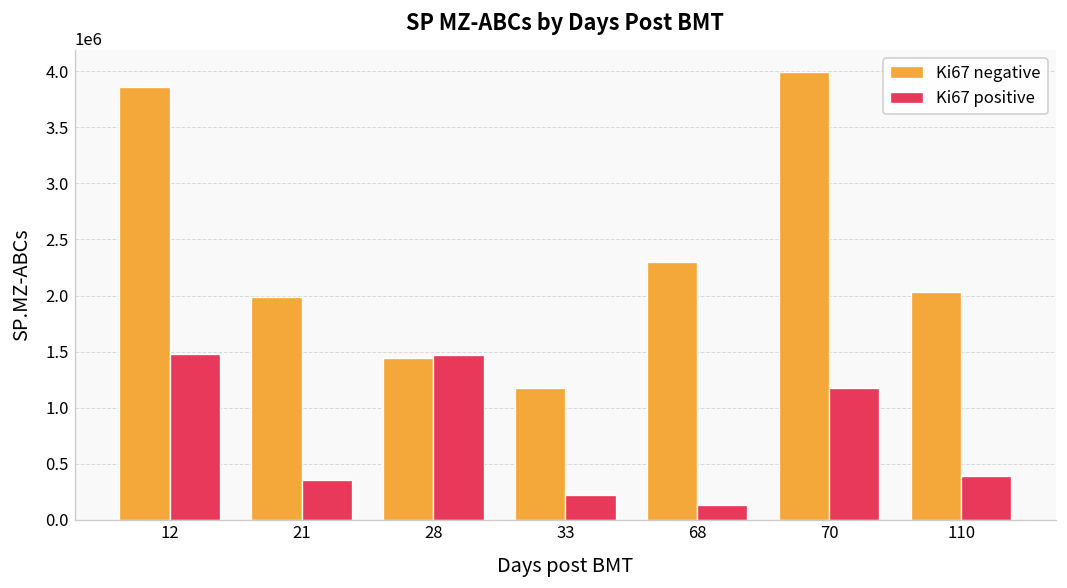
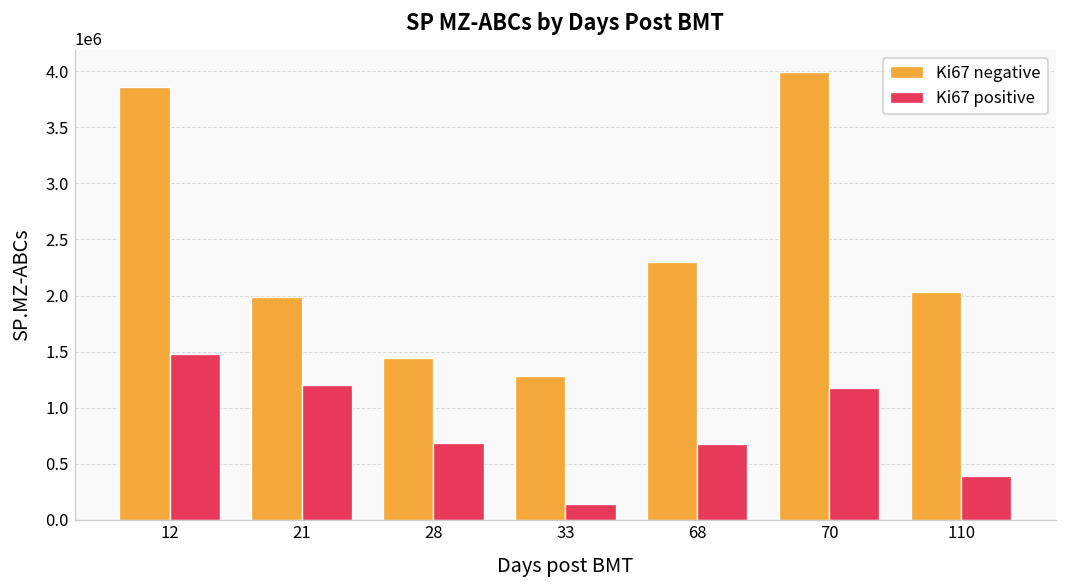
  {
    "Ki67 negative": {
      "12": 3900000,
      "21": 2000000,
      "28": 1400000,
-     "33": 1200000,
+     "33": 1300000,
      "68": 2300000,
      "70": 4000000,
      "110": 2000000
    },
    "Ki67 positive": {
      "12": 1500000,
-     "21": 300000,
-     "28": 1500000,
-     "33": 200000,
-     "68": 100000,
+     "21": 1200000,
+     "28": 700000,
+     "33": 100000,
+     "68": 700000,
      "70": 1200000,
      "110": 400000
    }
  }
